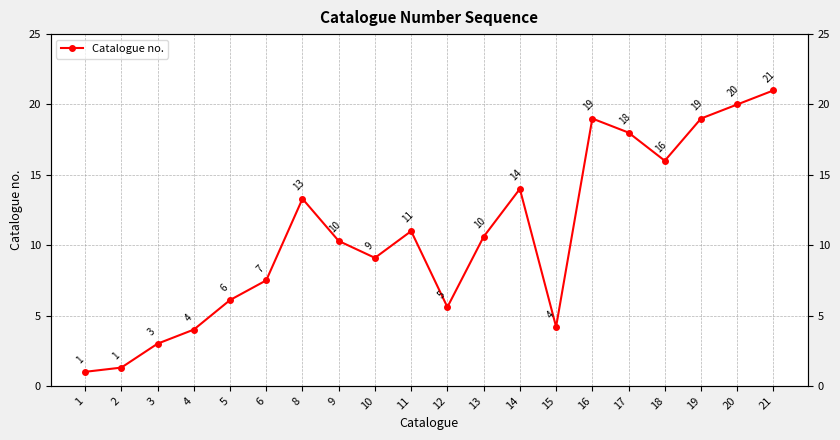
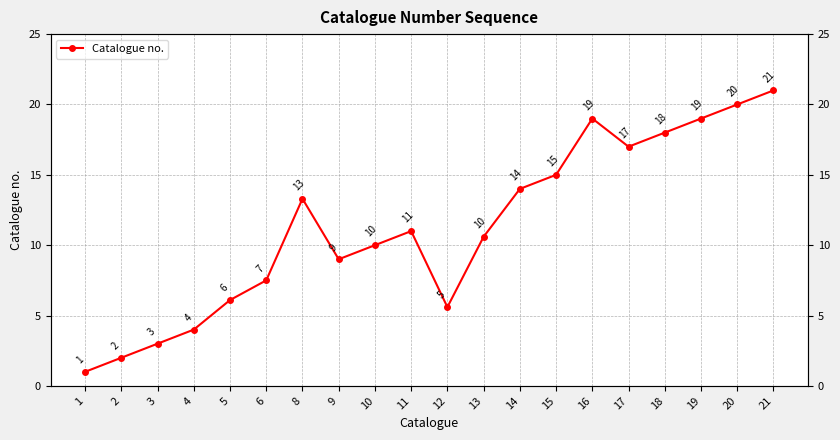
  {
    "1": 1,
-   "2": 1,
+   "2": 2,
    "3": 3,
    "4": 4,
    "5": 6,
    "6": 7,
    "8": 13,
-   "9": 10,
-   "10": 9,
+   "9": 9,
+   "10": 10,
    "11": 11,
    "14": 14,
-   "15": 4,
+   "15": 15,
    "16": 19,
-   "17": 18,
-   "18": 16,
+   "17": 17,
+   "18": 18,
    "19": 19,
    "20": 20,
    "21": 21
  }
